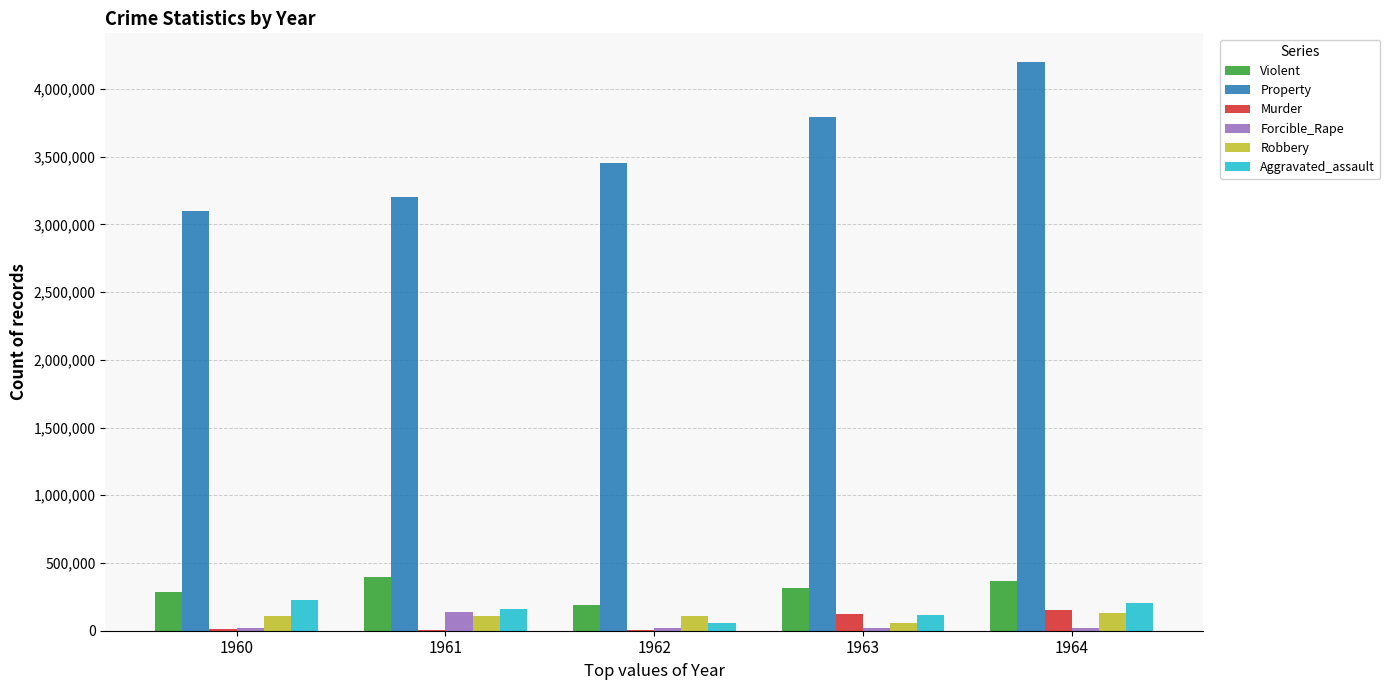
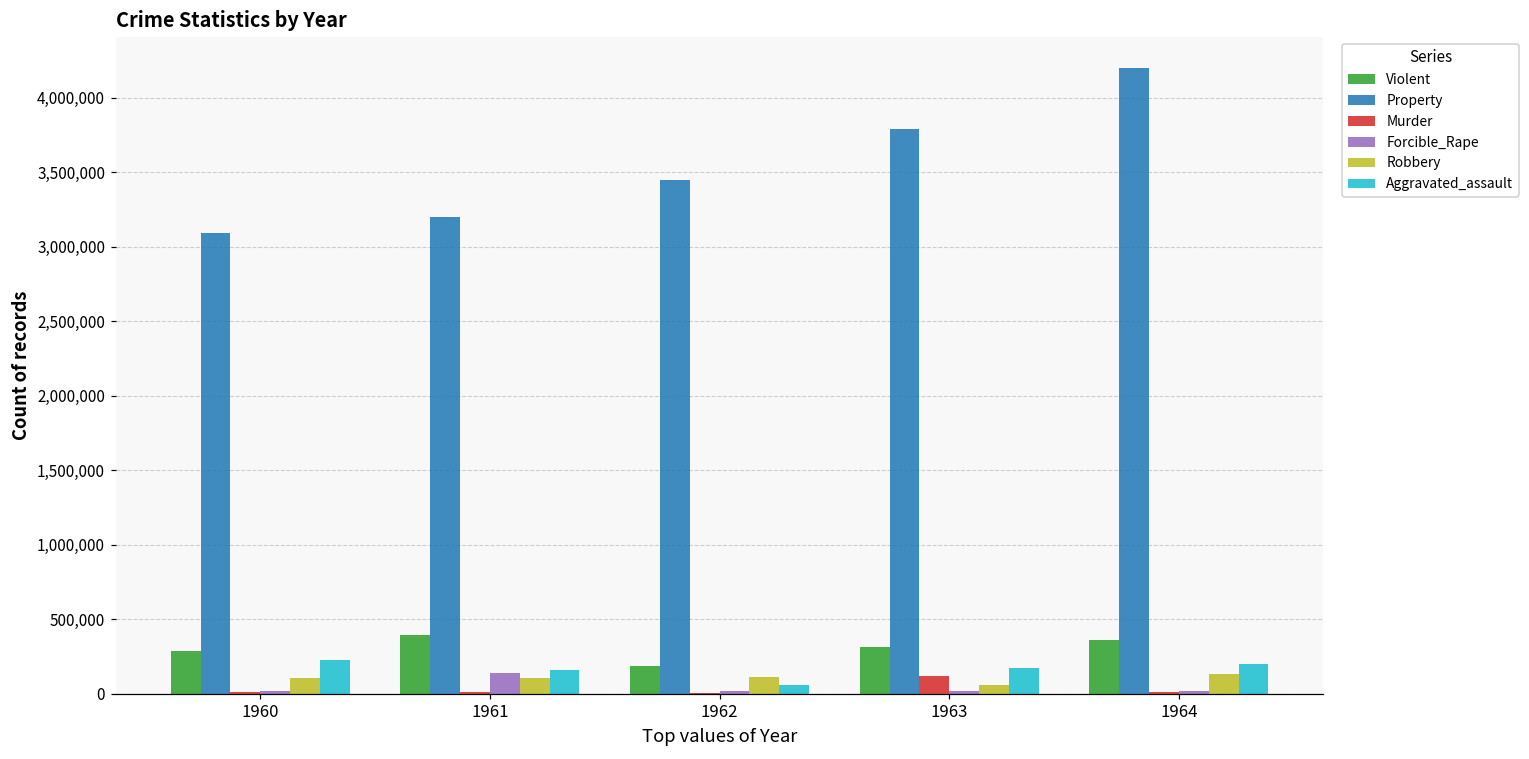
  {
    "Violent": {
      "1960": "290,000",
      "1961": "390,000",
      "1962": "190,000",
      "1963": "320,000",
      "1964": "360,000"
    },
    "Property": {
      "1960": "3,100,000",
      "1961": "3,200,000",
      "1962": "3,450,000",
      "1963": "3,790,000",
      "1964": "4,200,000"
    },
    "Murder": {
      "1963": "120,000",
-     "1964": "150,000"
+     "1964": "10,000"
    },
    "Forcible_Rape": {
      "1961": "140,000",
      "1964": "20,000"
    },
    "Robbery": {
      "1960": "110,000",
      "1961": "110,000",
      "1962": "110,000",
      "1963": "60,000",
      "1964": "130,000"
    },
    "Aggravated_assault": {
      "1960": "230,000",
      "1961": "160,000",
      "1962": "60,000",
-     "1963": "110,000",
+     "1963": "170,000",
      "1964": "200,000"
    }
  }
